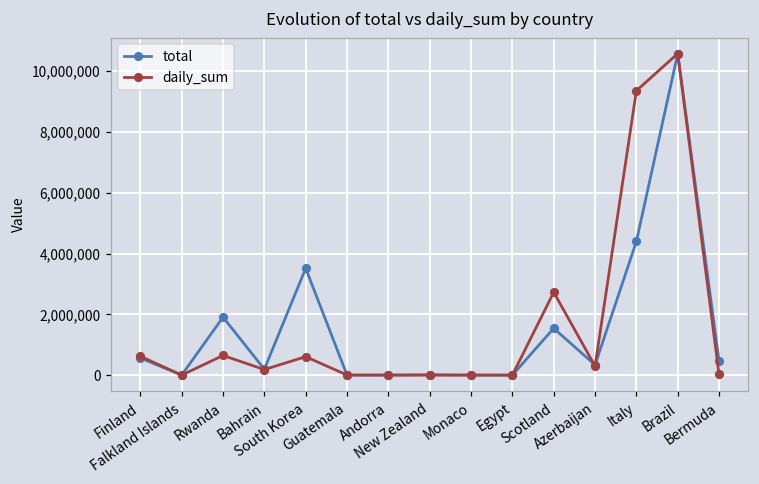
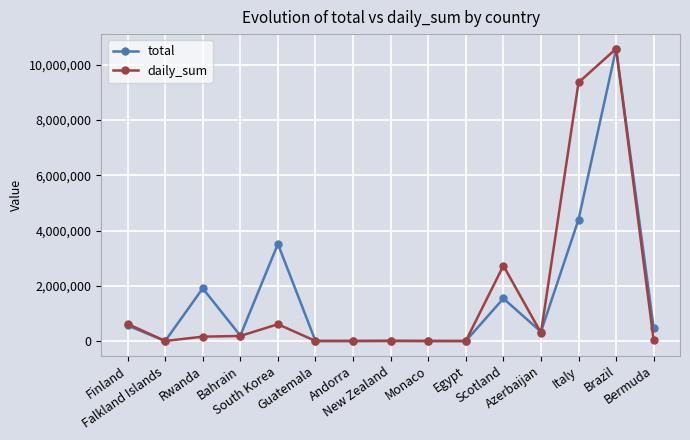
  {
    "total": {
      "Rwanda": "1,900,000",
      "South Korea": "3,500,000",
      "Scotland": "1,500,000",
      "Italy": "4,400,000",
      "Bermuda": "500,000"
    },
    "daily_sum": {
-     "Rwanda": "600,000",
+     "Rwanda": "200,000",
      "South Korea": "600,000",
      "Scotland": "2,700,000",
      "Italy": "9,400,000",
      "Bermuda": "0"
    }
  }
